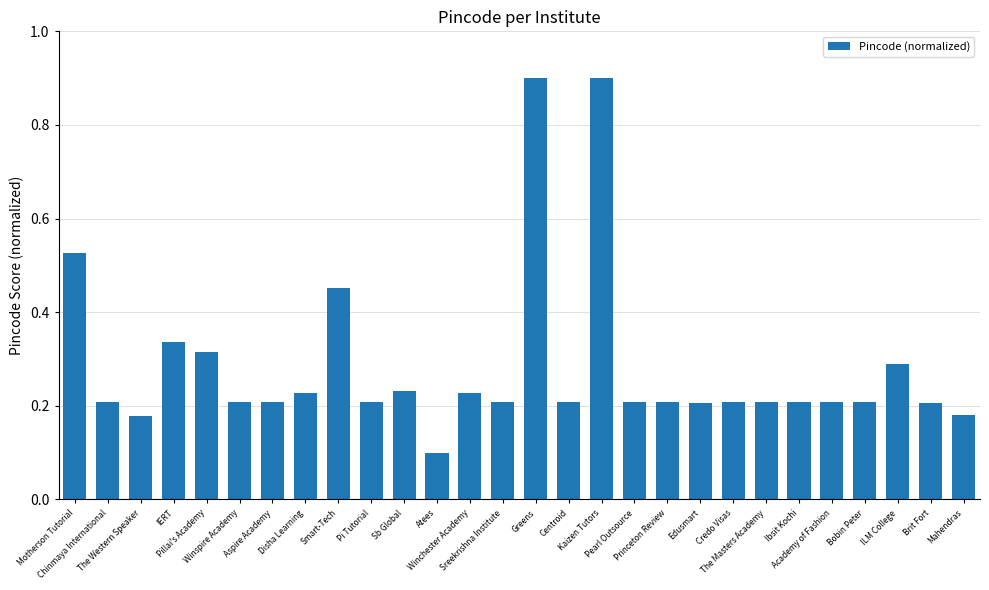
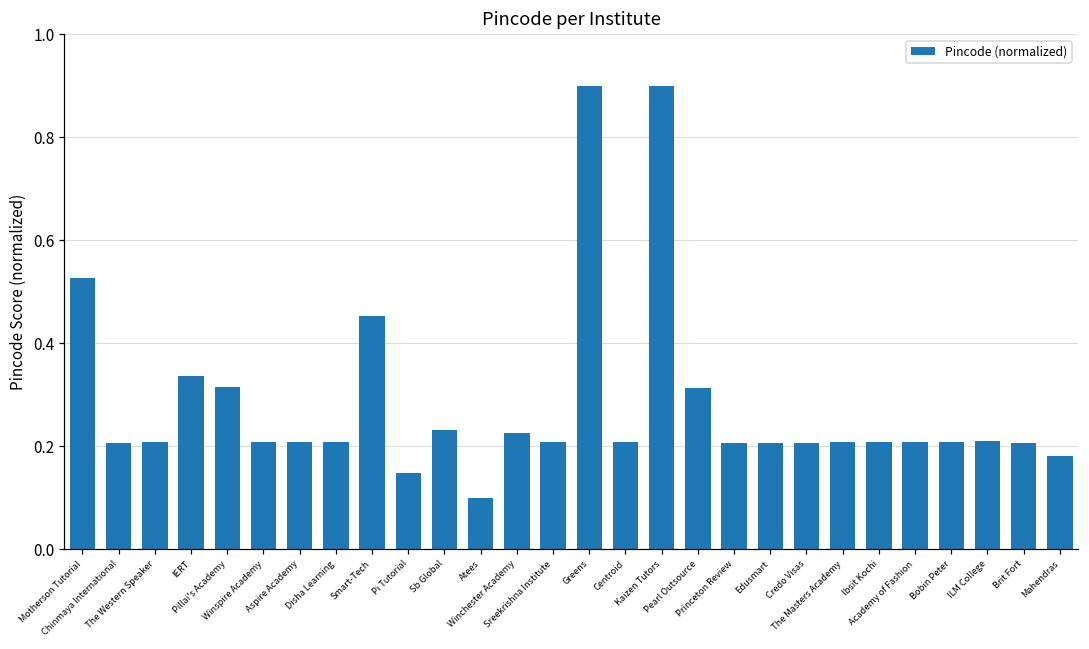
  {
    "Motherson Tutorial": 0.53,
    "Chinmaya International": 0.21,
-   "The Western Speaker": 0.18,
+   "The Western Speaker": 0.21,
    "IERT": 0.34,
    "Pillai's Academy": 0.32,
    "Winspire Academy": 0.21,
    "Aspire Academy": 0.21,
-   "Disha Learning": 0.23,
+   "Disha Learning": 0.21,
    "Smart-Tech": 0.45,
-   "Pi Tutorial": 0.21,
+   "Pi Tutorial": 0.15,
    "Sb Global": 0.23,
    "Atees": 0.10,
    "Winchester Academy": 0.23,
    "Sreekrishna Institute": 0.21,
    "Greens": 0.90,
    "Centroid": 0.21,
    "Kaizen Tutors": 0.90,
-   "Pearl Outsource": 0.21,
+   "Pearl Outsource": 0.31,
    "Princeton Review": 0.21,
    "Edusmart": 0.21,
    "Credo Visas": 0.21,
    "The Masters Academy": 0.21,
    "Ibsit Kochi": 0.21,
    "Academy of Fashion": 0.21,
    "Bobin Peter": 0.21,
-   "ILM College": 0.29,
+   "ILM College": 0.21,
    "Brit Fort": 0.21,
    "Mahendras": 0.18
  }
